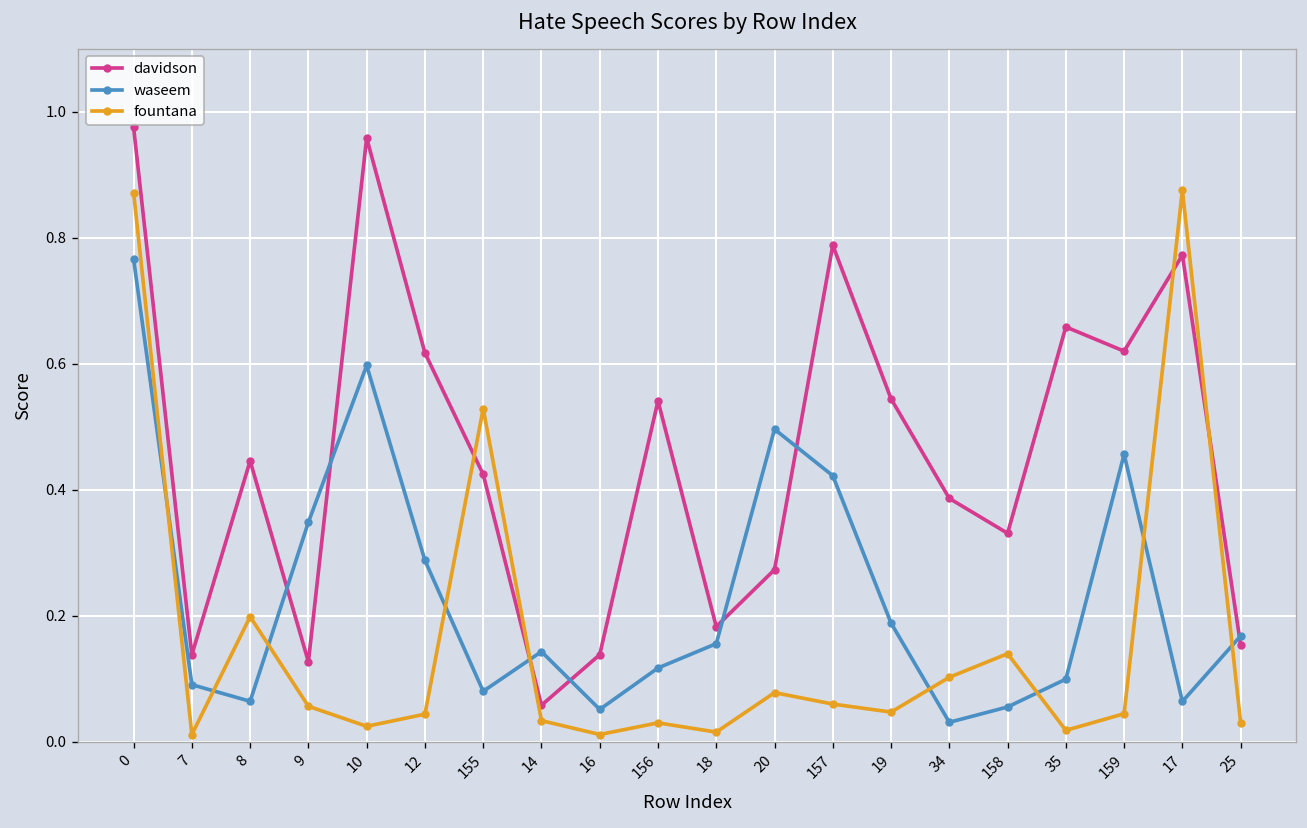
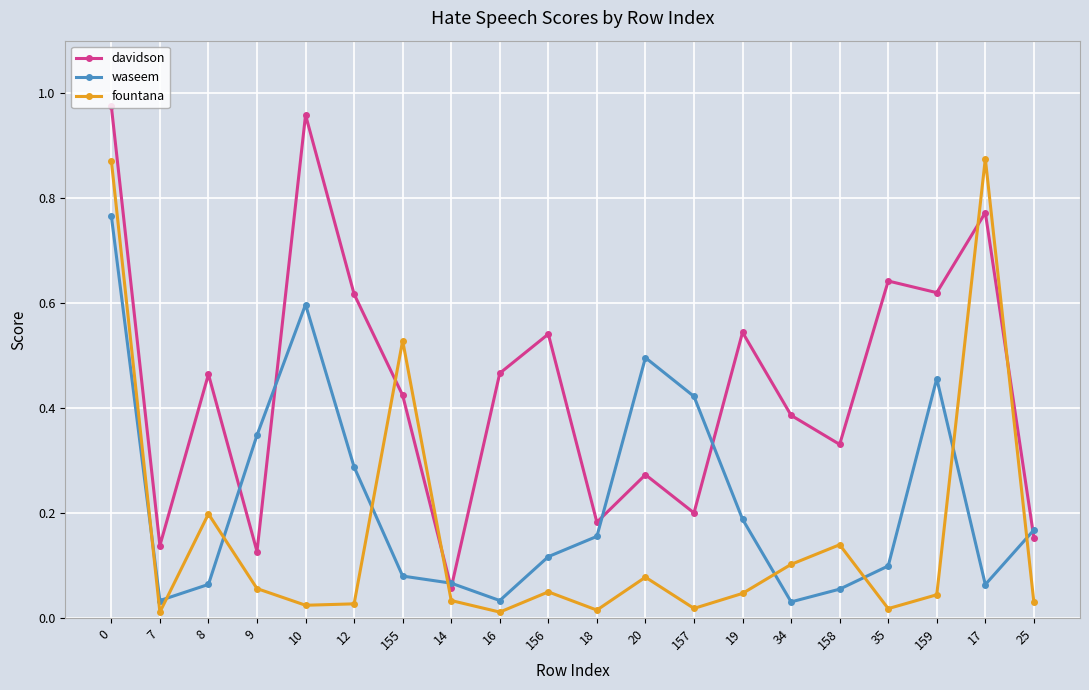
  {
    "davidson": {
      "7": 0.14,
-     "8": 0.45,
+     "8": 0.46,
      "9": 0.13,
      "10": 0.96,
      "12": 0.62,
      "155": 0.42,
      "14": 0.06,
-     "16": 0.14,
+     "16": 0.47,
      "156": 0.54,
      "18": 0.18,
      "20": 0.27,
-     "157": 0.79,
+     "157": 0.20,
      "19": 0.54,
      "34": 0.39,
      "158": 0.33,
-     "35": 0.66,
+     "35": 0.64,
      "159": 0.62,
      "17": 0.77,
      "25": 0.15
    },
    "waseem": {
      "0": 0.77,
-     "7": 0.09,
+     "7": 0.03,
      "8": 0.06,
      "9": 0.35,
      "10": 0.60,
      "12": 0.29,
      "155": 0.08,
-     "14": 0.14,
-     "16": 0.05,
+     "14": 0.07,
+     "16": 0.03,
      "156": 0.12,
      "18": 0.16,
      "20": 0.50,
      "157": 0.42,
      "19": 0.19,
      "34": 0.03,
      "158": 0.06,
      "35": 0.10,
      "159": 0.46,
      "17": 0.06,
      "25": 0.17
    },
    "fountana": {
      "0": 0.87,
      "7": 0.01,
      "8": 0.20,
      "9": 0.06,
      "10": 0.02,
-     "12": 0.04,
+     "12": 0.03,
      "155": 0.53,
      "14": 0.03,
      "16": 0.01,
-     "156": 0.03,
+     "156": 0.05,
      "18": 0.02,
      "20": 0.08,
-     "157": 0.06,
+     "157": 0.02,
      "19": 0.05,
      "34": 0.10,
      "158": 0.14,
      "35": 0.02,
      "159": 0.04,
      "17": 0.88,
      "25": 0.03
    }
  }
